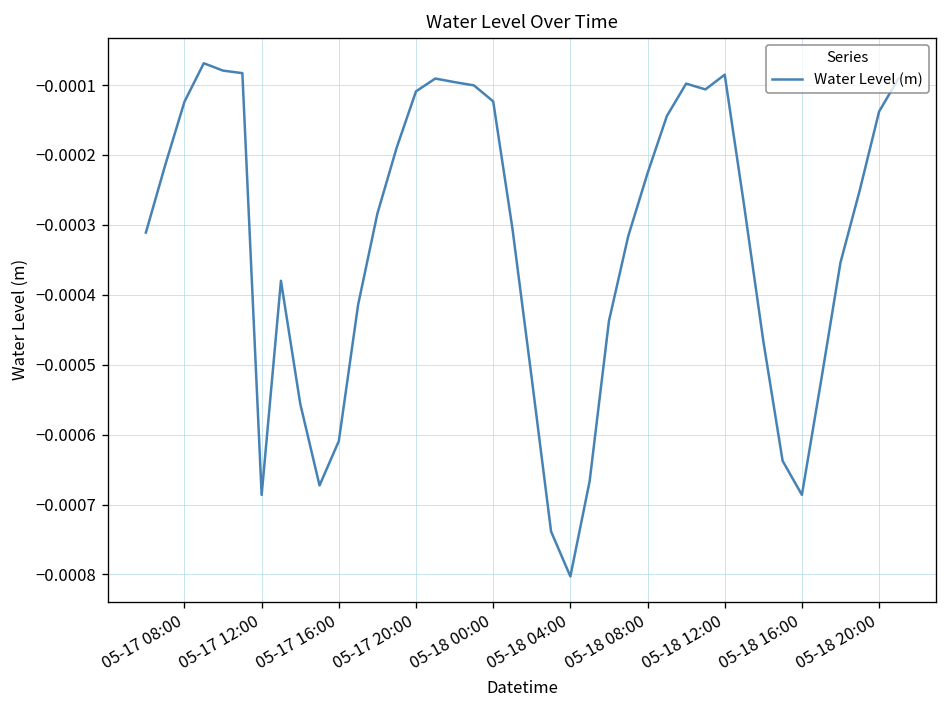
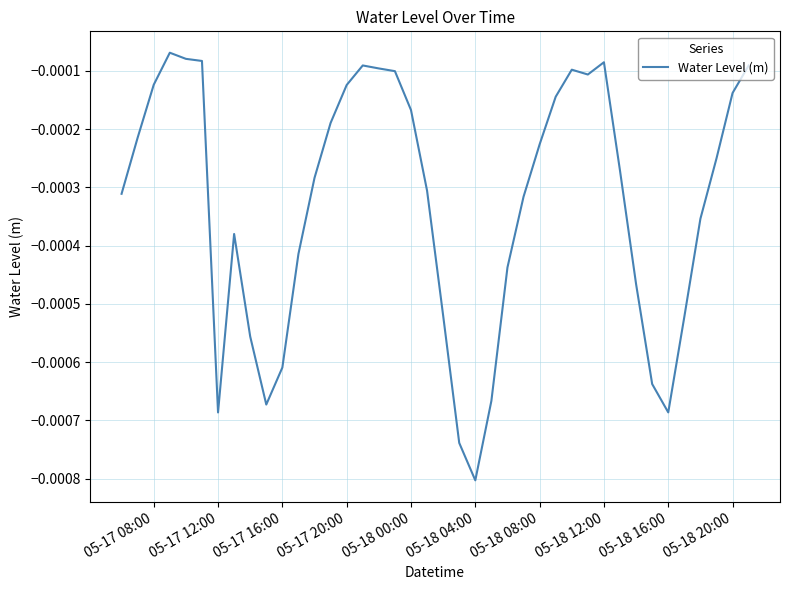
  {
    "05-17 08:00": -0.00012,
    "05-17 12:00": -0.00069,
    "05-17 16:00": -0.00061,
-   "05-17 20:00": -0.00011,
-   "05-18 00:00": -0.00012,
+   "05-17 20:00": -0.00012,
+   "05-18 00:00": -0.00017,
    "05-18 04:00": -0.00080,
    "05-18 08:00": -0.00023,
    "05-18 12:00": -0.00009,
    "05-18 16:00": -0.00069,
    "05-18 20:00": -0.00014
  }
